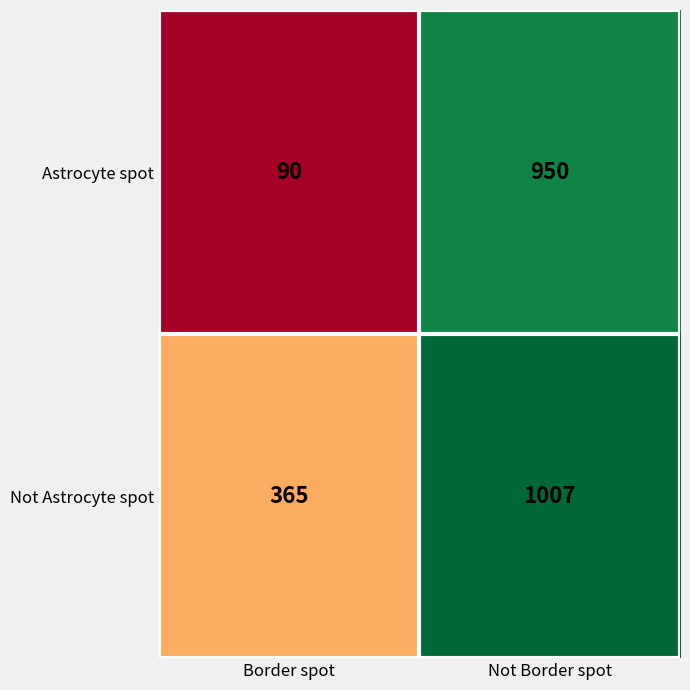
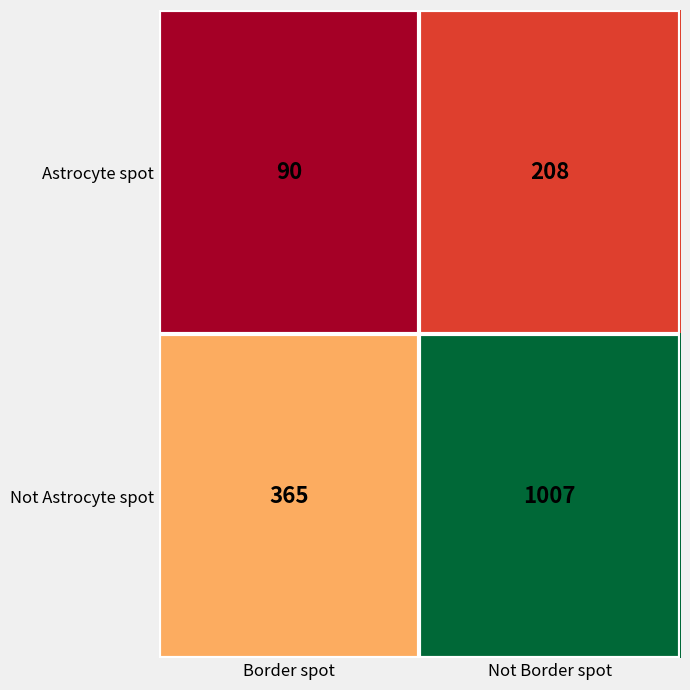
  {
    "Astrocyte spot": {
      "Border spot": 90,
-     "Not Border spot": 950
+     "Not Border spot": 208
    },
    "Not Astrocyte spot": {
      "Border spot": 365,
      "Not Border spot": 1007
    }
  }
